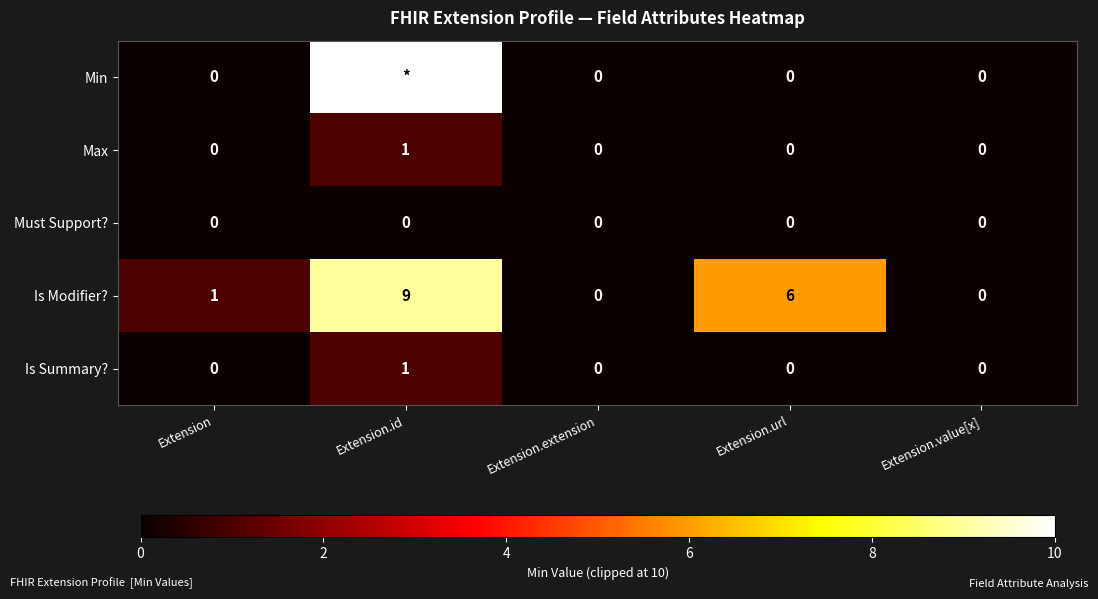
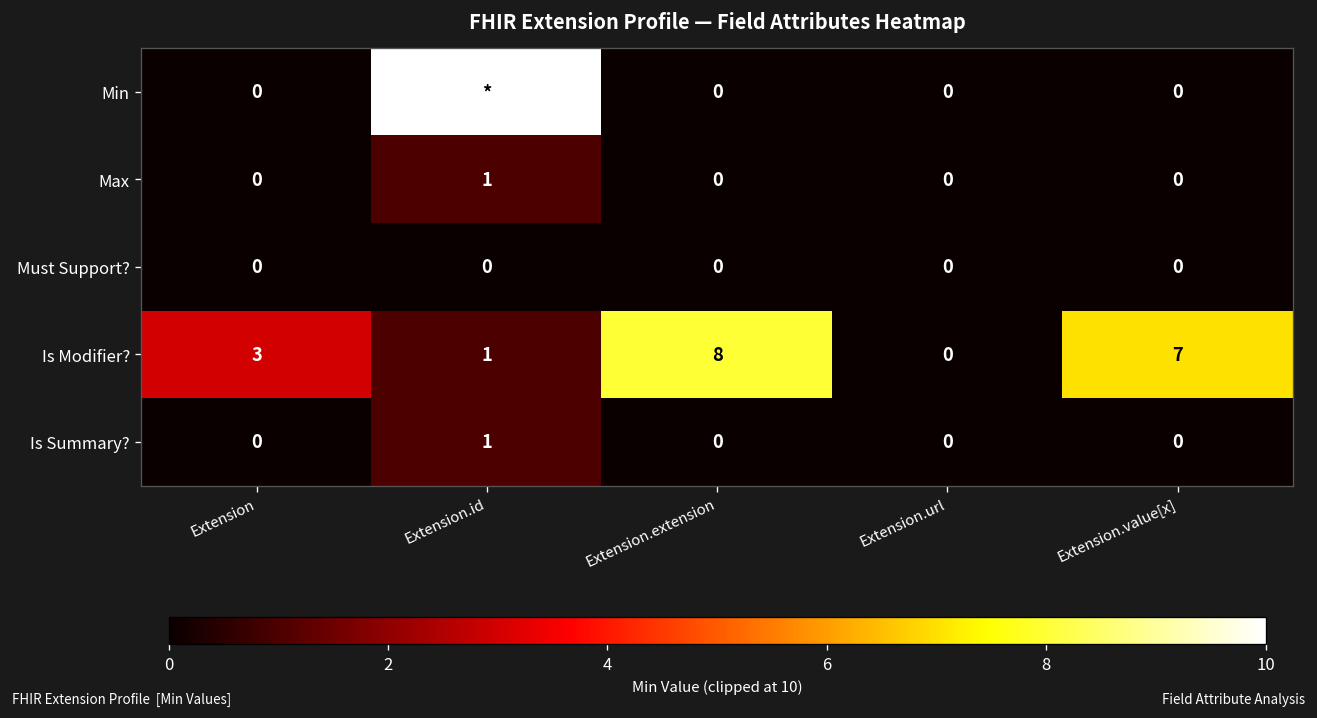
  {
    "Min": {
      "Extension": 0,
      "Extension.extension": 0,
      "Extension.url": 0,
      "Extension.value[x]": 0
    },
    "Max": {
      "Extension": 0,
      "Extension.id": 1,
      "Extension.extension": 0,
      "Extension.url": 0,
      "Extension.value[x]": 0
    },
    "Must Support?": {
      "Extension": 0,
      "Extension.id": 0,
      "Extension.extension": 0,
      "Extension.url": 0,
      "Extension.value[x]": 0
    },
    "Is Modifier?": {
-     "Extension": 1,
-     "Extension.id": 9,
-     "Extension.extension": 0,
-     "Extension.url": 6,
-     "Extension.value[x]": 0
+     "Extension": 3,
+     "Extension.id": 1,
+     "Extension.extension": 8,
+     "Extension.url": 0,
+     "Extension.value[x]": 7
    },
    "Is Summary?": {
      "Extension": 0,
      "Extension.id": 1,
      "Extension.extension": 0,
      "Extension.url": 0,
      "Extension.value[x]": 0
    }
  }
